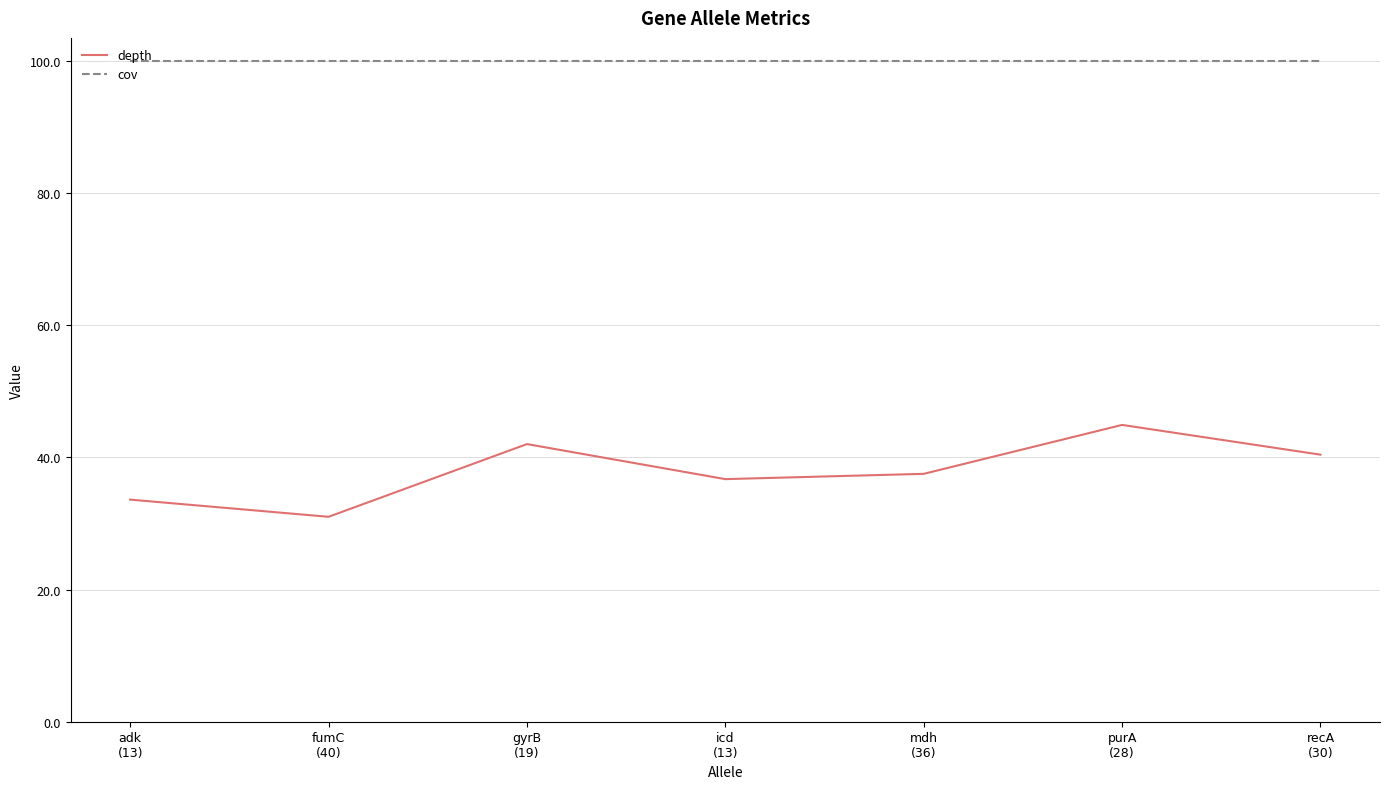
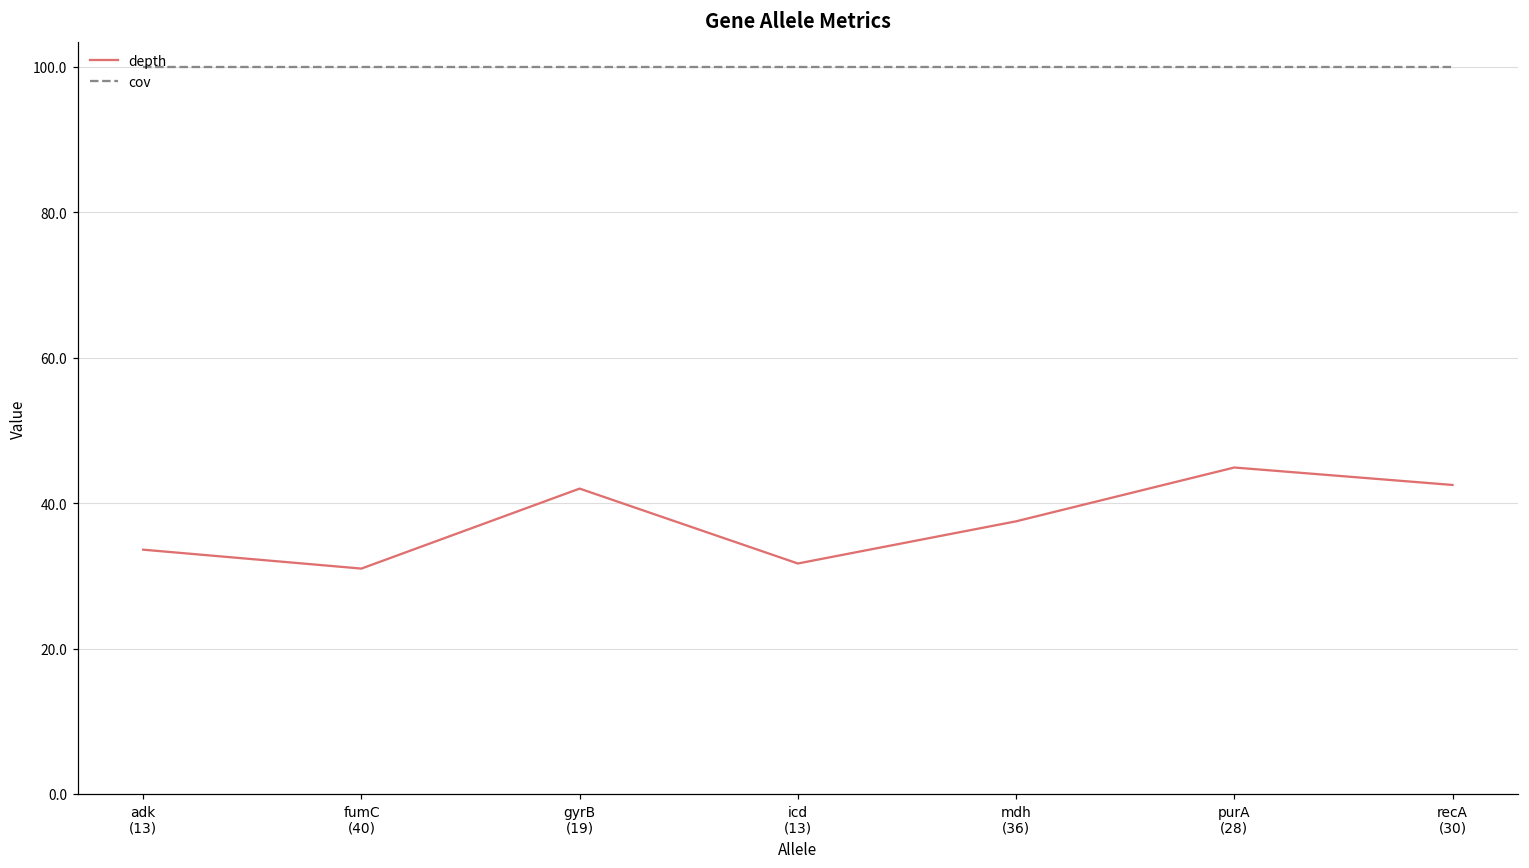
  {
    "depth": {
      "adk (13)": 34,
      "fumC (40)": 31,
      "gyrB (19)": 42,
-     "icd (13)": 37,
+     "icd (13)": 32,
      "mdh (36)": 38,
      "purA (28)": 45,
-     "recA (30)": 40
+     "recA (30)": 43
    },
    "cov": {
      "adk (13)": 100,
      "fumC (40)": 100,
      "gyrB (19)": 100,
      "icd (13)": 100,
      "mdh (36)": 100,
      "purA (28)": 100,
      "recA (30)": 100
    }
  }
